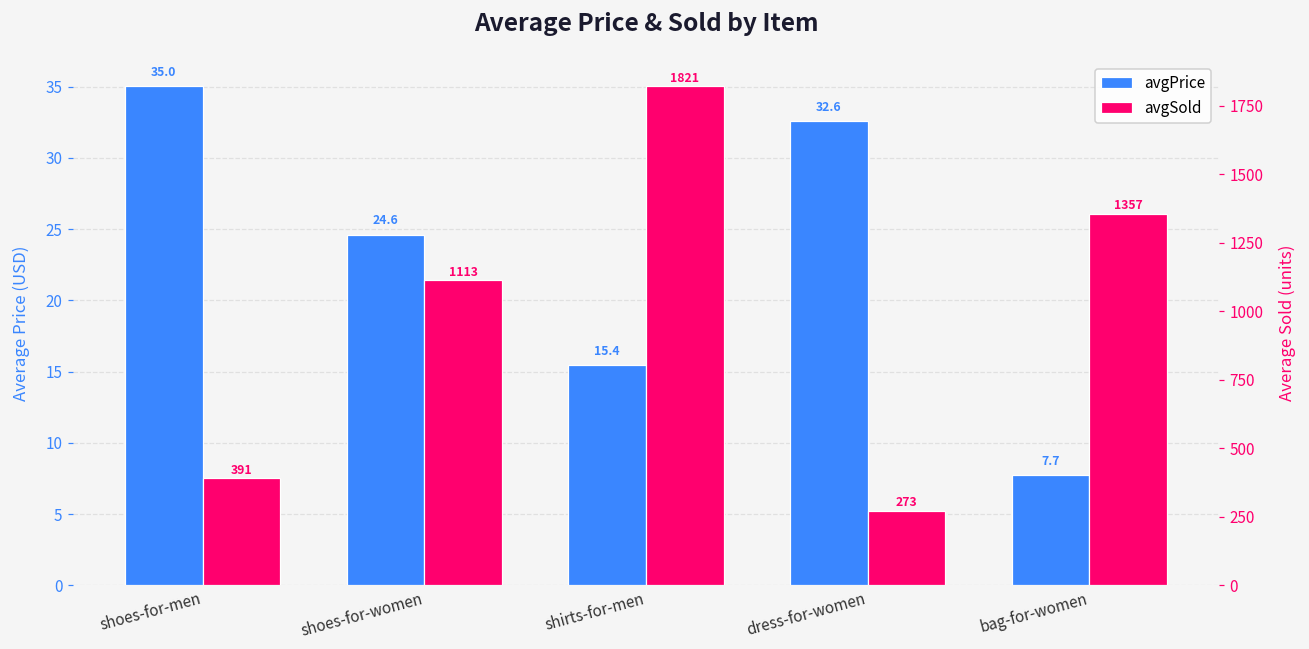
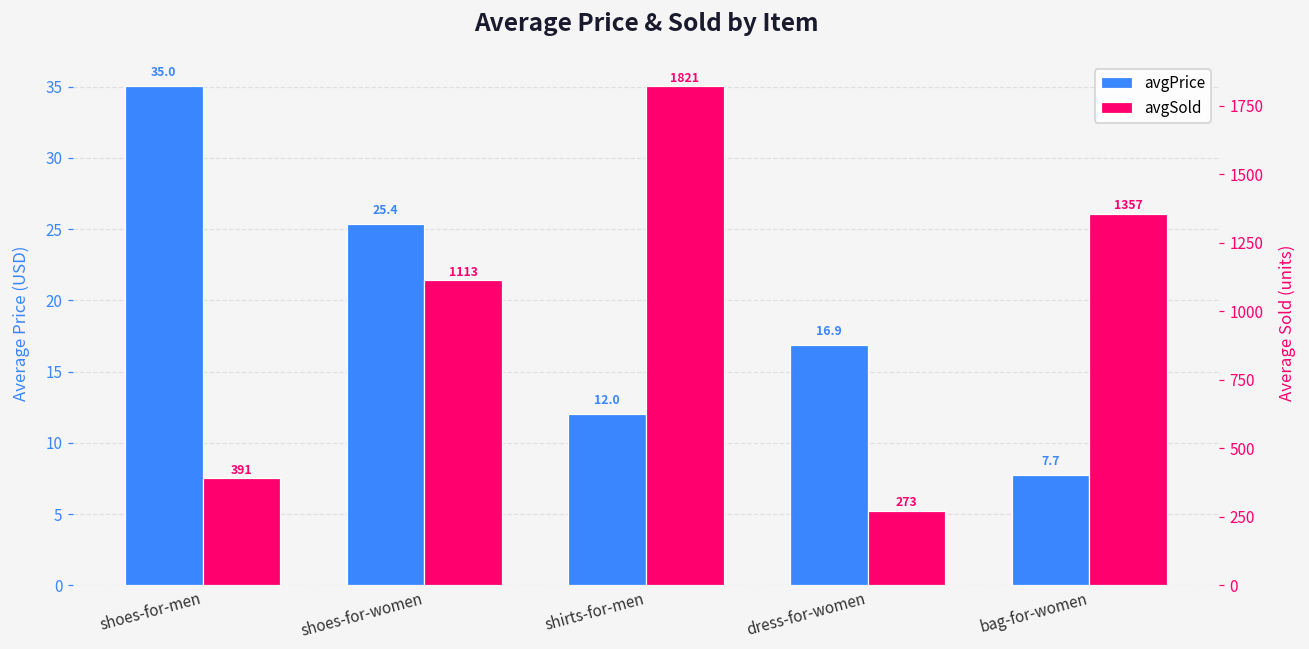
  {
    "avgPrice": {
      "shoes-for-men": 35.0,
-     "shoes-for-women": 24.6,
-     "shirts-for-men": 15.4,
-     "dress-for-women": 32.6,
+     "shoes-for-women": 25.4,
+     "shirts-for-men": 12.0,
+     "dress-for-women": 16.9,
      "bag-for-women": 7.7
    },
    "avgSold": {
      "shoes-for-men": 391,
      "shoes-for-women": 1113,
      "shirts-for-men": 1821,
      "dress-for-women": 273,
      "bag-for-women": 1357
    }
  }
